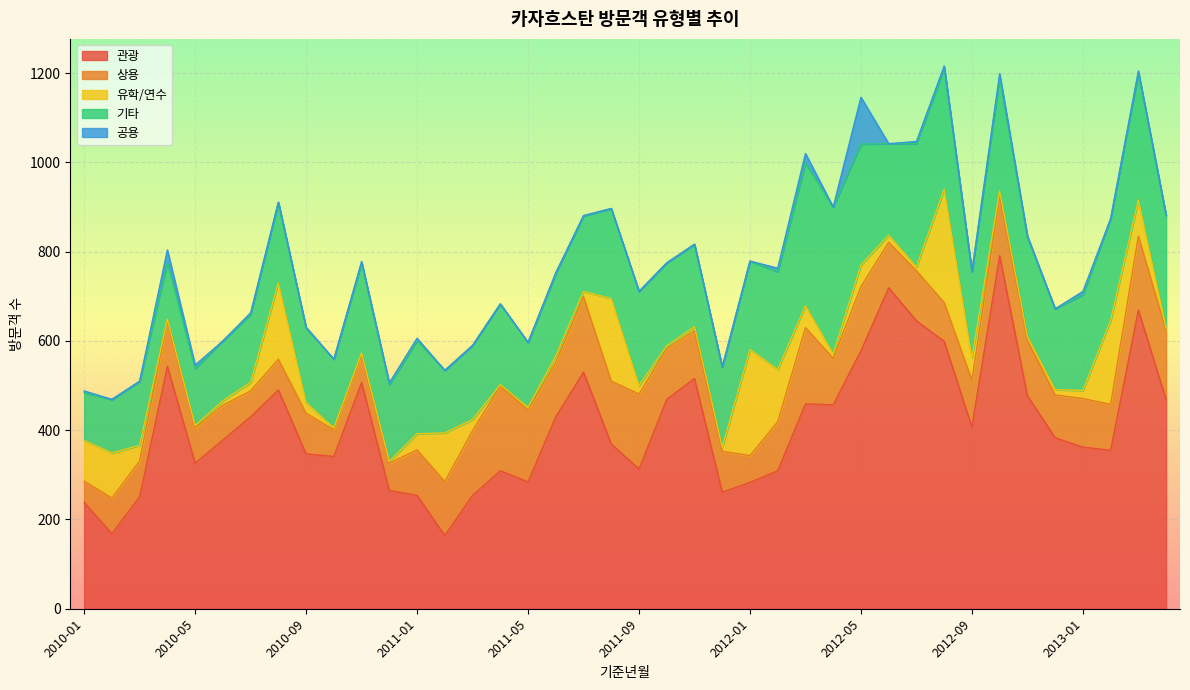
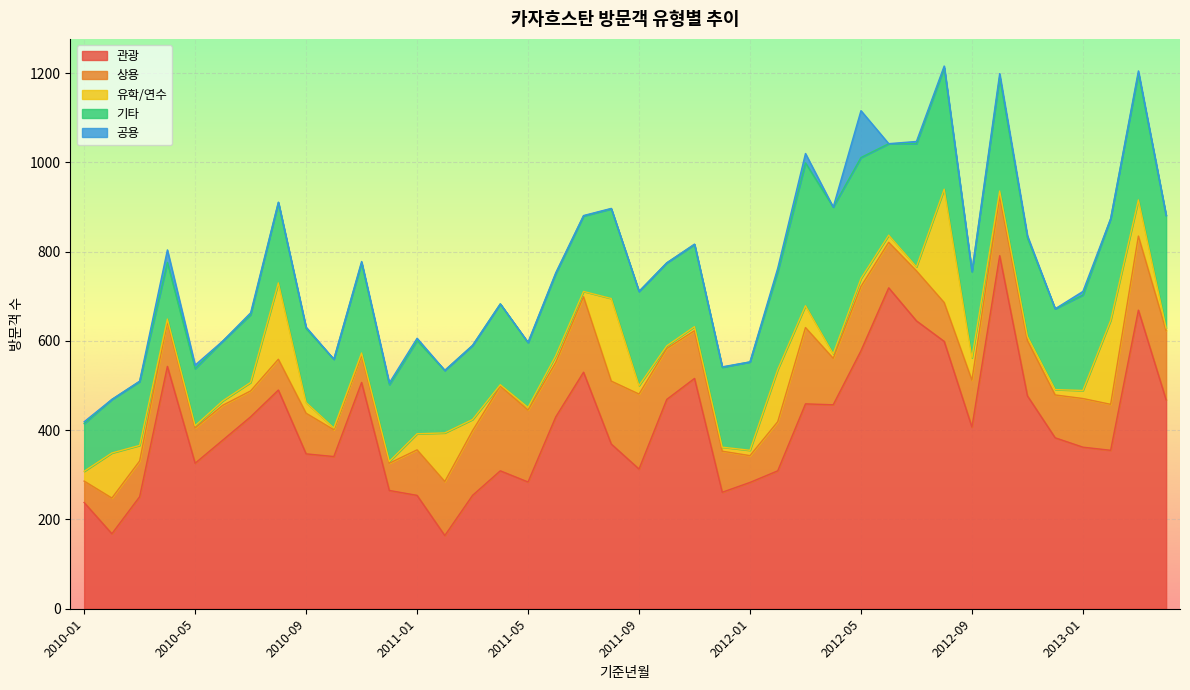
  {
    "유학/연수": {
-     "2010-01": 90,
+     "2010-01": 20,
      "2010-09": 20,
      "2011-01": 40,
      "2011-05": 10,
      "2011-09": 20,
-     "2012-01": 240,
-     "2012-05": 50,
+     "2012-01": 10,
+     "2012-05": 20,
      "2012-09": 50,
      "2013-01": 20
    },
    "기타": {
      "2010-05": 130,
      "2012-05": 270,
      "2013-01": 210
    },
    "공용": {
      "2010-05": 10,
      "2012-05": 110,
      "2013-01": 10
    }
  }
